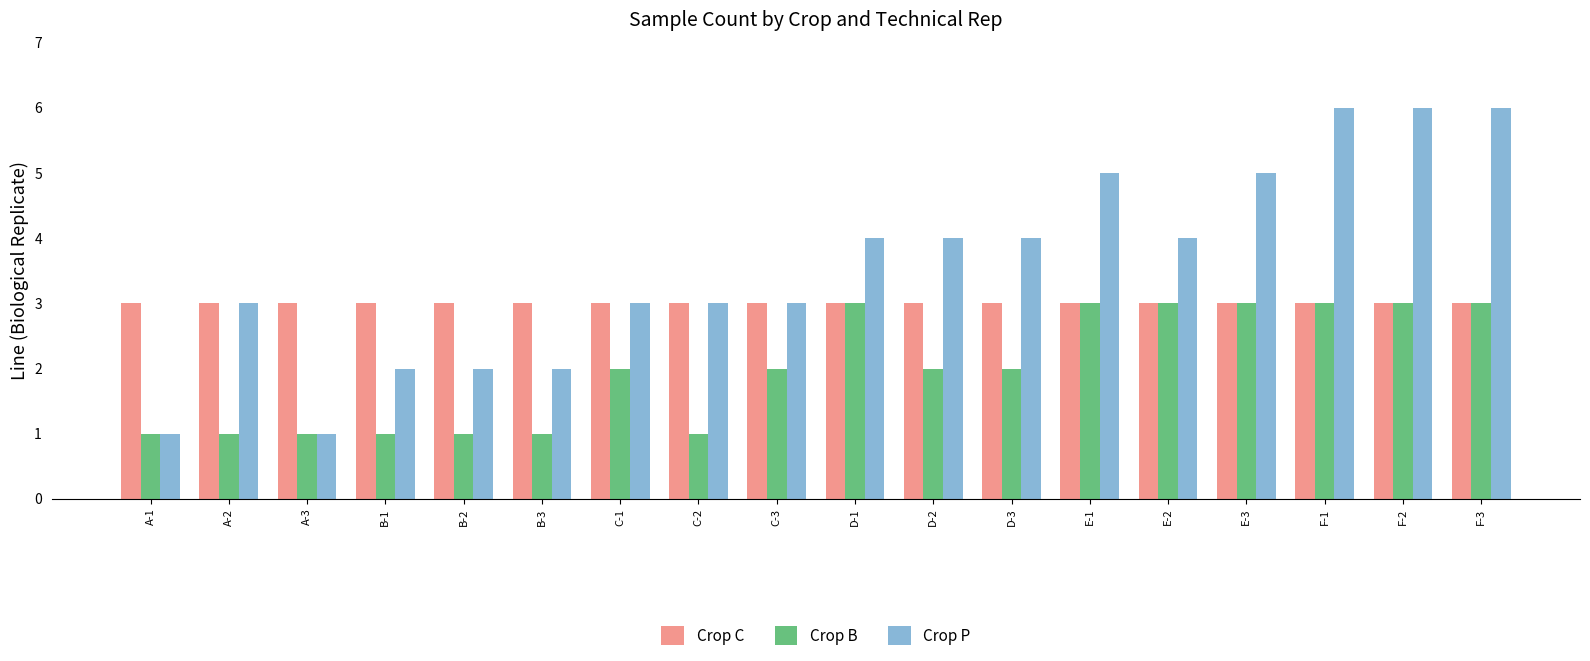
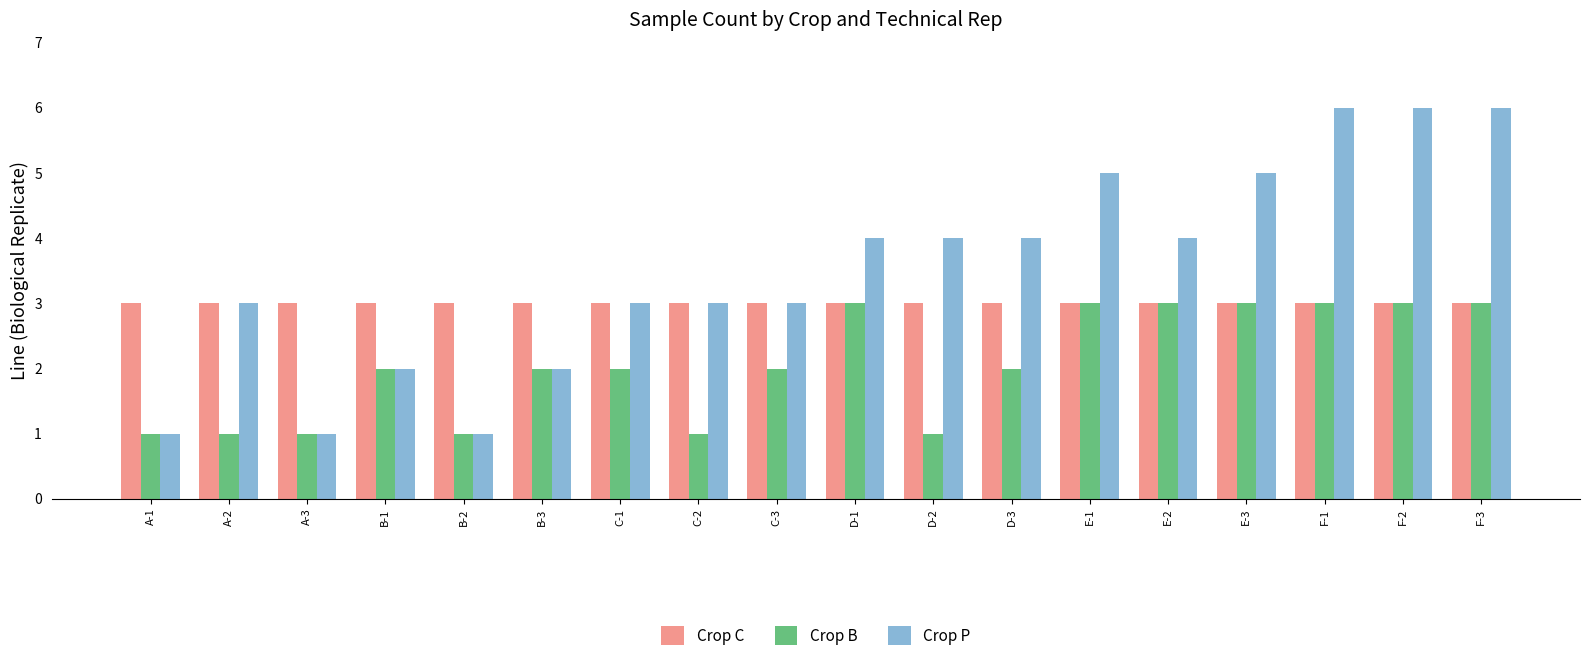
  {
    "Crop C": {
      "A-1": 3,
      "A-2": 3,
      "A-3": 3,
      "B-1": 3,
      "B-2": 3,
      "B-3": 3,
      "C-1": 3,
      "C-2": 3,
      "C-3": 3,
      "D-1": 3,
      "D-2": 3,
      "D-3": 3,
      "E-1": 3,
      "E-2": 3,
      "E-3": 3,
      "F-1": 3,
      "F-2": 3,
      "F-3": 3
    },
    "Crop B": {
      "A-1": 1,
      "A-2": 1,
      "A-3": 1,
-     "B-1": 1,
+     "B-1": 2,
      "B-2": 1,
-     "B-3": 1,
+     "B-3": 2,
      "C-1": 2,
      "C-2": 1,
      "C-3": 2,
      "D-1": 3,
-     "D-2": 2,
+     "D-2": 1,
      "D-3": 2,
      "E-1": 3,
      "E-2": 3,
      "E-3": 3,
      "F-1": 3,
      "F-2": 3,
      "F-3": 3
    },
    "Crop P": {
      "A-1": 1,
      "A-2": 3,
      "A-3": 1,
      "B-1": 2,
-     "B-2": 2,
+     "B-2": 1,
      "B-3": 2,
      "C-1": 3,
      "C-2": 3,
      "C-3": 3,
      "D-1": 4,
      "D-2": 4,
      "D-3": 4,
      "E-1": 5,
      "E-2": 4,
      "E-3": 5,
      "F-1": 6,
      "F-2": 6,
      "F-3": 6
    }
  }
